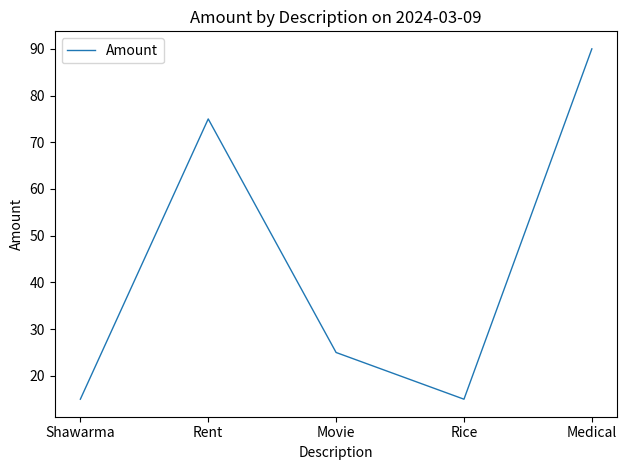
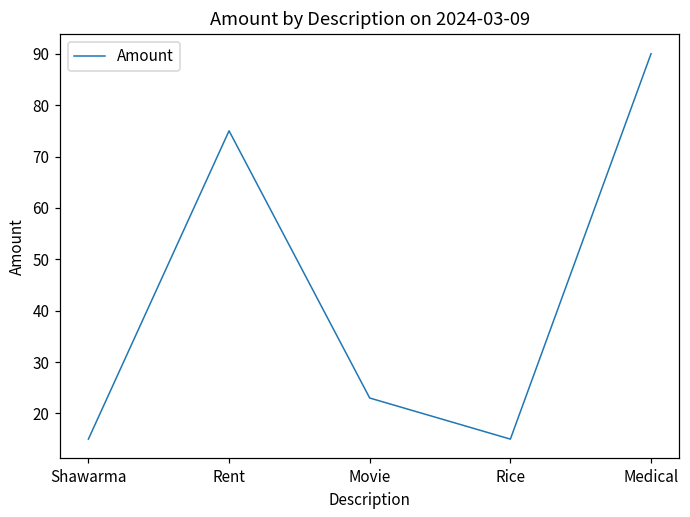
  {
    "Shawarma": 15,
    "Rent": 75,
-   "Movie": 25,
+   "Movie": 23,
    "Rice": 15,
    "Medical": 90
  }
